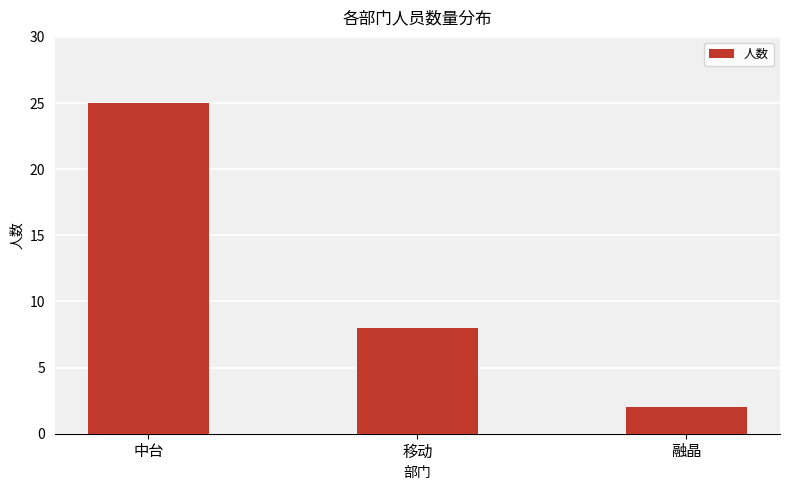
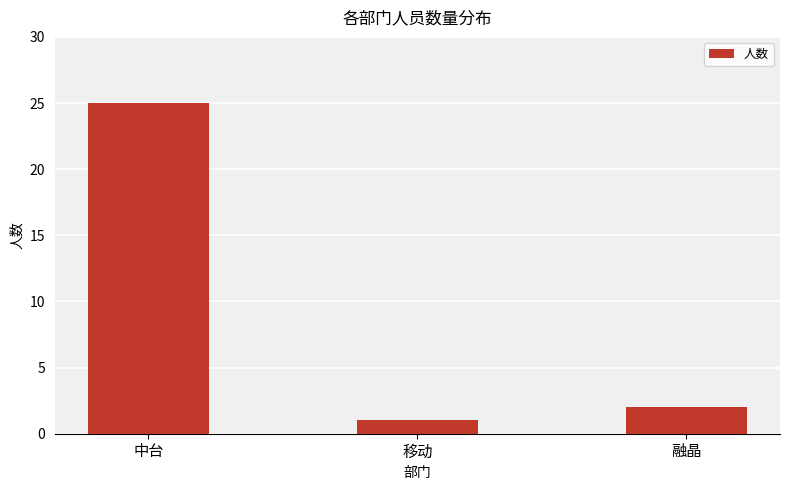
  {
    "中台": 25,
-   "移动": 8,
+   "移动": 1,
    "融晶": 2
  }
